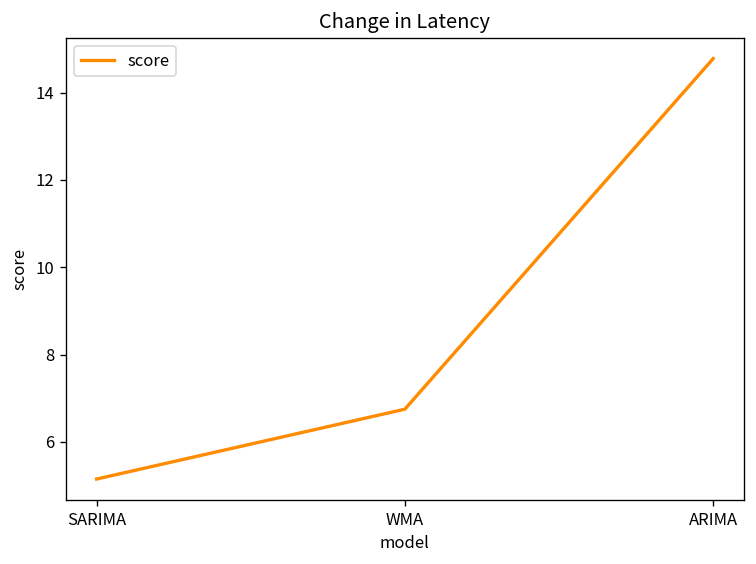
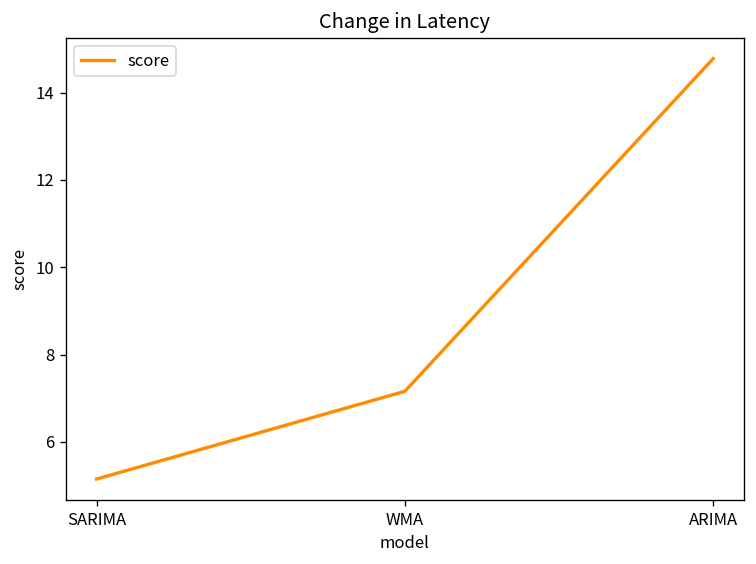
  {
    "SARIMA": 5.2,
-   "WMA": 6.8,
+   "WMA": 7.2,
    "ARIMA": 14.8
  }
